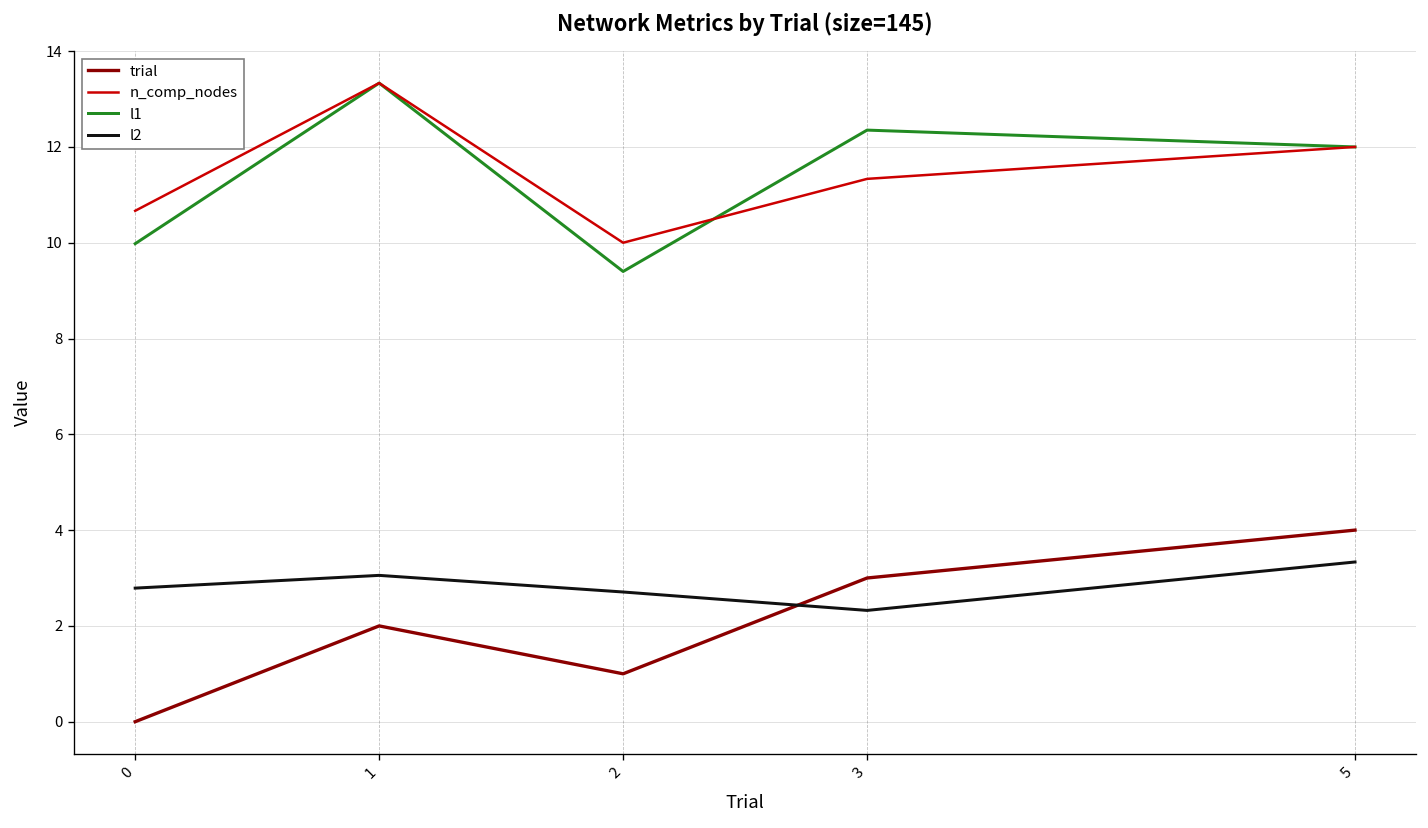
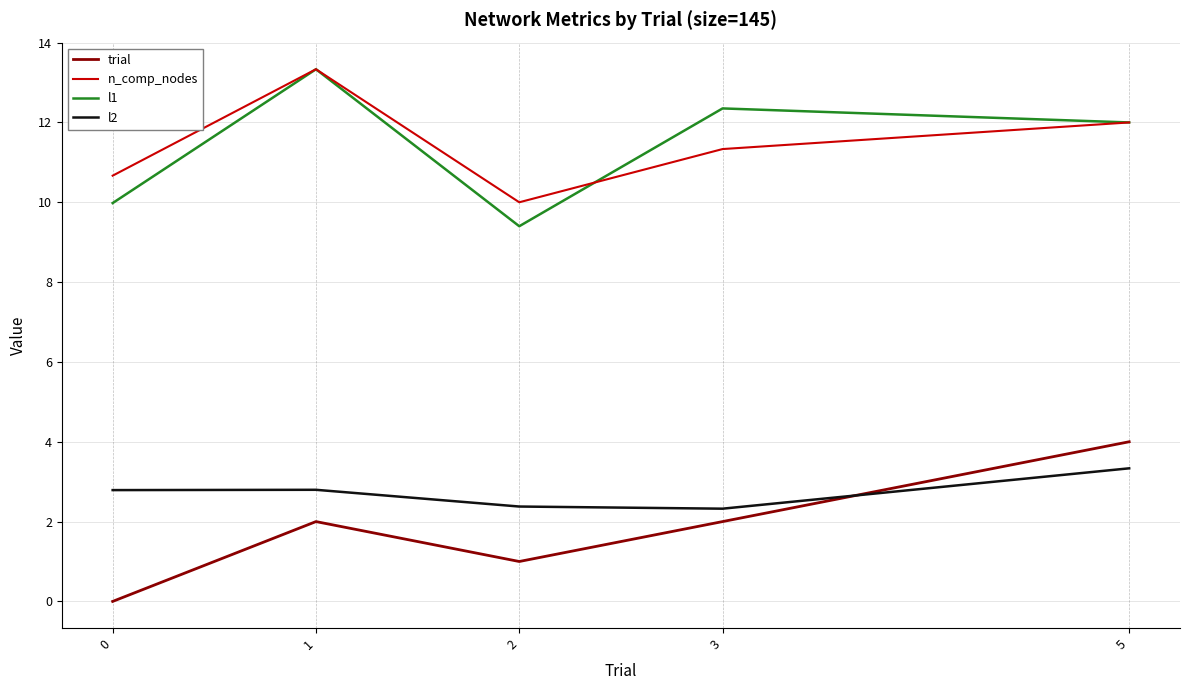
  {
    "trial": {
      "0": 0,
      "1": 2,
      "2": 1,
-     "3": 3,
+     "3": 2,
      "5": 4
    },
    "n_comp_nodes": {
      "0": 10.7,
      "2": 10.0,
      "3": 11.3
    },
    "l1": {
      "0": 10.0,
      "2": 9.4,
      "3": 12.4
    },
    "l2": {
      "0": 2.8,
-     "1": 3.1,
-     "2": 2.7,
+     "1": 2.8,
+     "2": 2.4,
      "3": 2.3,
      "5": 3.3
    }
  }
